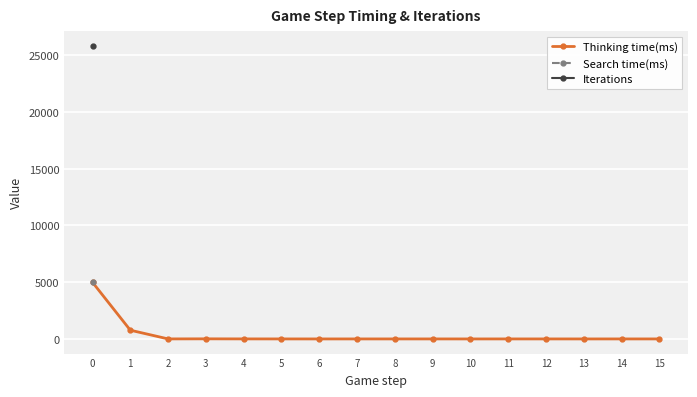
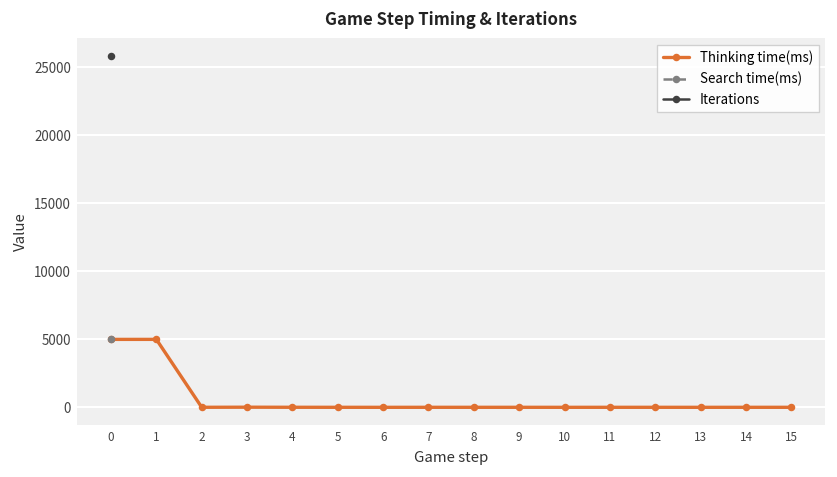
  {
    "Thinking time(ms)": {
-     "1": 800,
+     "1": 5000,
      "2": 0,
      "3": 0,
      "4": 0,
      "5": 0,
      "6": 0,
      "7": 0,
      "8": 0,
      "9": 0,
      "10": 0,
      "11": 0,
      "12": 0,
      "13": 0,
      "14": 0,
      "15": 0
    },
    "Iterations": {
      "0": 25800
    }
  }
